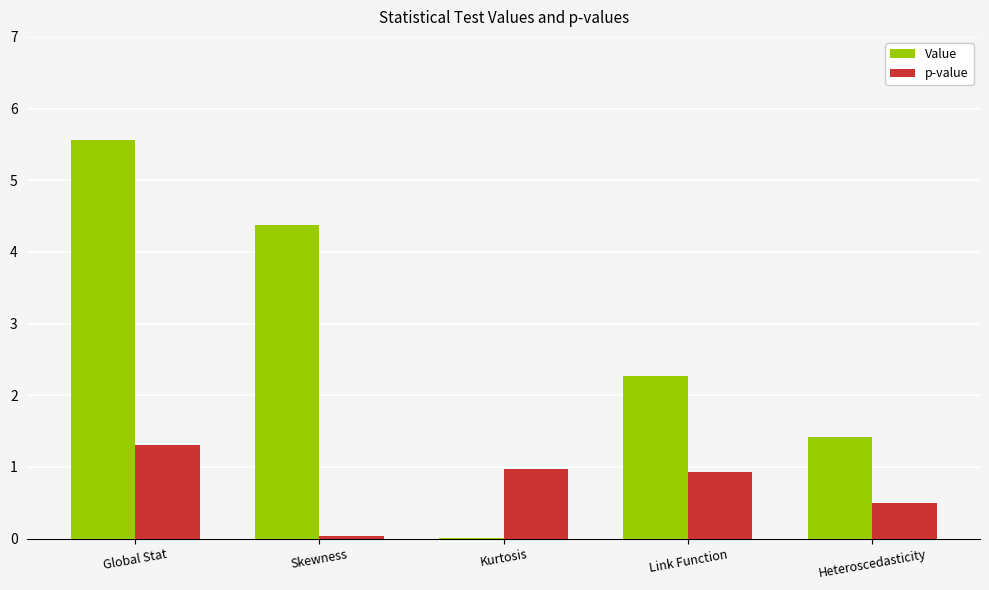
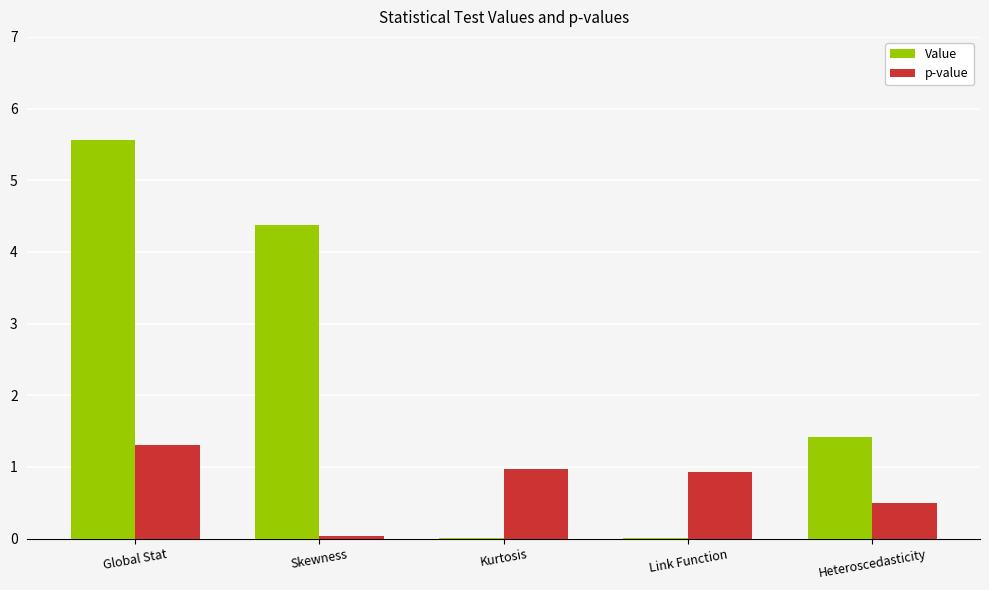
  {
    "Value": {
      "Global Stat": 5.6,
      "Skewness": 4.4,
-     "Link Function": 2.3,
+     "Link Function": 0.0,
      "Heteroscedasticity": 1.4
    },
    "p-value": {
      "Global Stat": 1.3,
      "Skewness": 0.0,
      "Kurtosis": 1.0,
      "Link Function": 0.9,
      "Heteroscedasticity": 0.5
    }
  }
